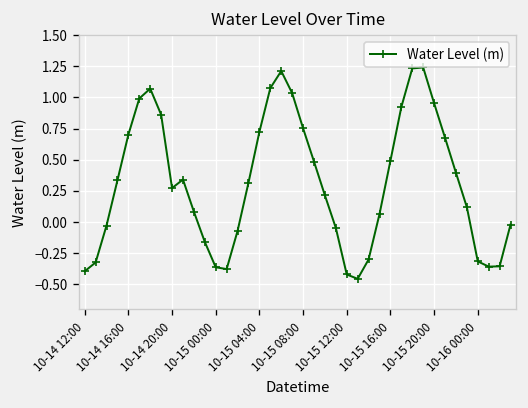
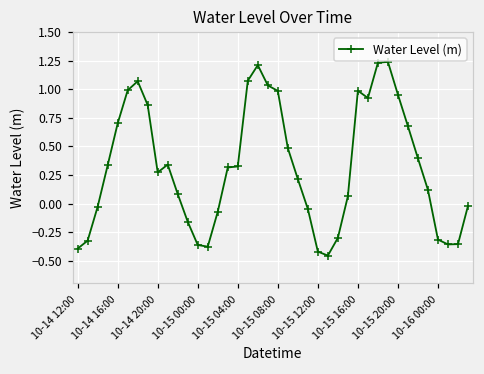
  {
    "10-14 12:00": -0.39,
    "10-14 16:00": 0.70,
    "10-14 20:00": 0.27,
    "10-15 00:00": -0.36,
-   "10-15 04:00": 0.72,
-   "10-15 08:00": 0.75,
+   "10-15 04:00": 0.32,
+   "10-15 08:00": 0.99,
    "10-15 12:00": -0.42,
-   "10-15 16:00": 0.49,
+   "10-15 16:00": 0.99,
    "10-15 20:00": 0.95,
    "10-16 00:00": -0.32
  }
